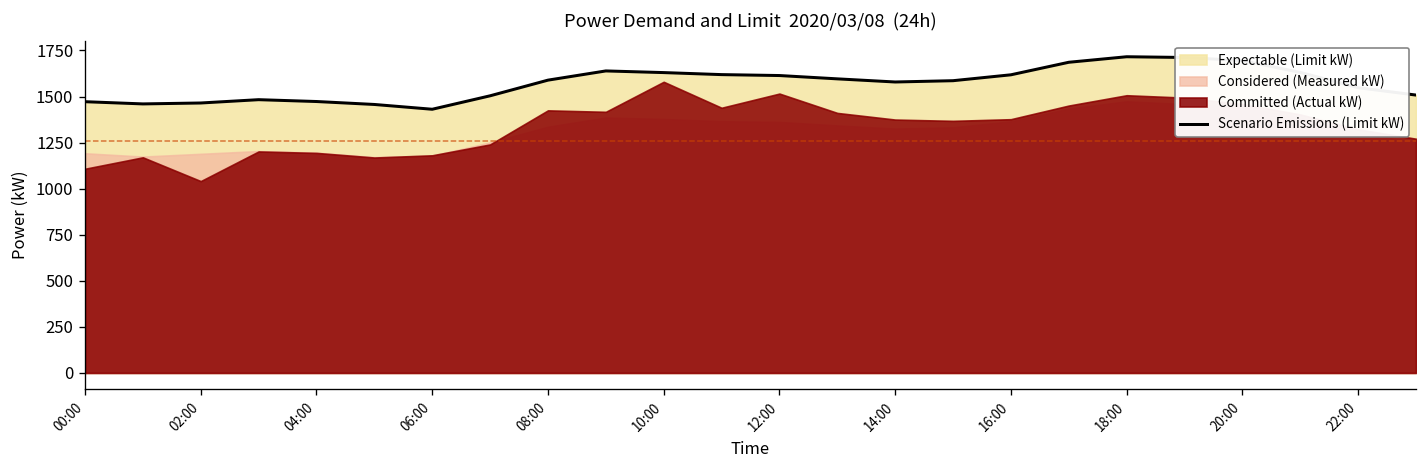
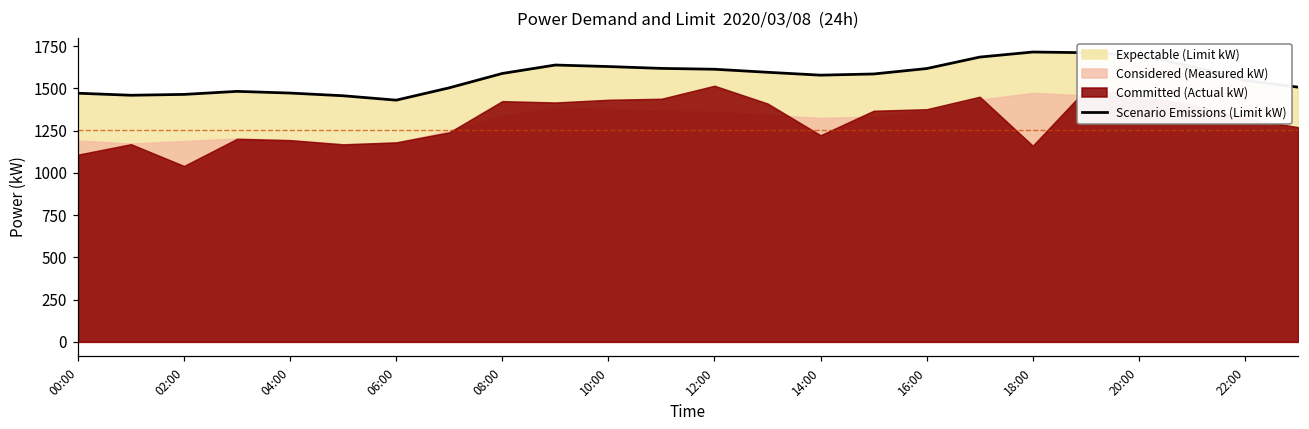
  {
    "Committed (Actual kW)": {
      "00:00": 1110,
      "02:00": 1040,
      "08:00": 1430,
-     "10:00": 1580,
+     "10:00": 1430,
      "12:00": 1520,
-     "14:00": 1380,
-     "18:00": 1510
+     "14:00": 1220,
+     "18:00": 1160
    }
  }
